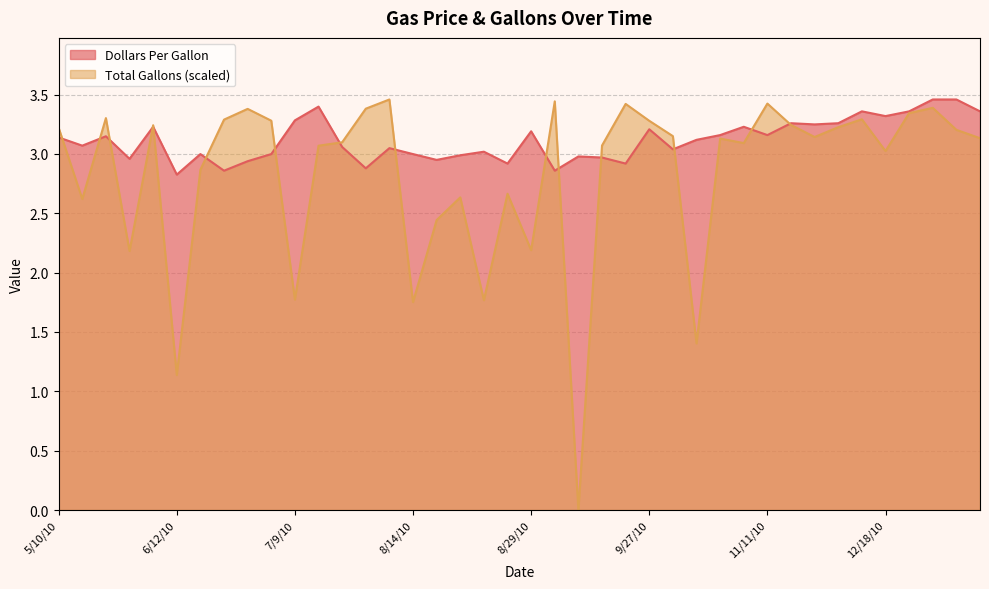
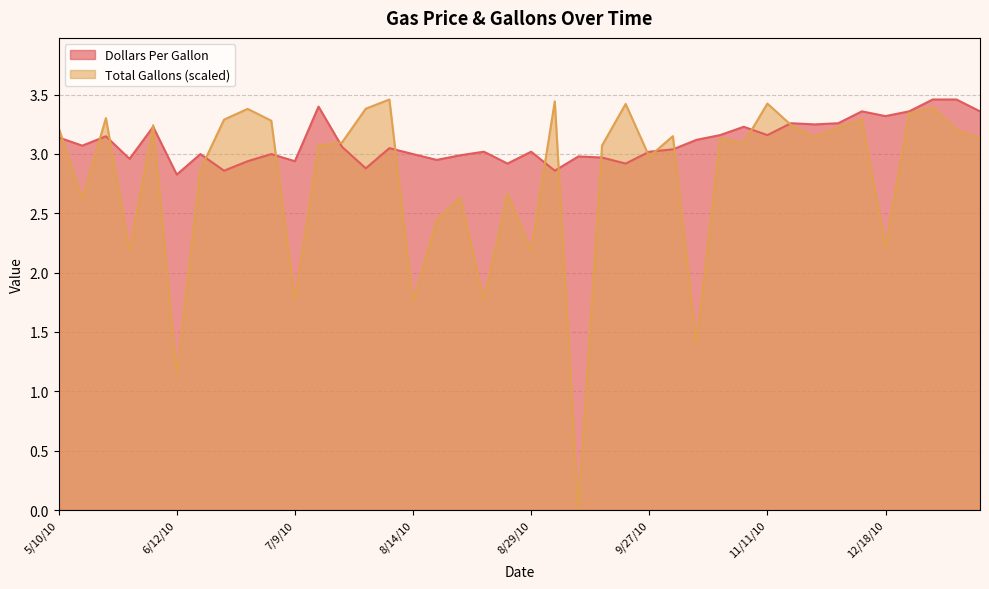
  {
    "Dollars Per Gallon": {
      "5/10/10": 3.14,
      "6/12/10": 2.83,
-     "7/9/10": 3.28,
+     "7/9/10": 2.94,
      "8/14/10": 3.00,
-     "8/29/10": 3.19,
-     "9/27/10": 3.21,
+     "8/29/10": 3.02,
+     "9/27/10": 3.02,
      "11/11/10": 3.16,
      "12/18/10": 3.32
    },
    "Total Gallons (scaled)": {
      "5/10/10": 3.22,
      "6/12/10": 1.14,
      "7/9/10": 1.77,
      "8/14/10": 1.75,
      "8/29/10": 2.19,
-     "9/27/10": 3.28,
+     "9/27/10": 2.98,
      "11/11/10": 3.42,
-     "12/18/10": 3.02
+     "12/18/10": 2.22
    }
  }
